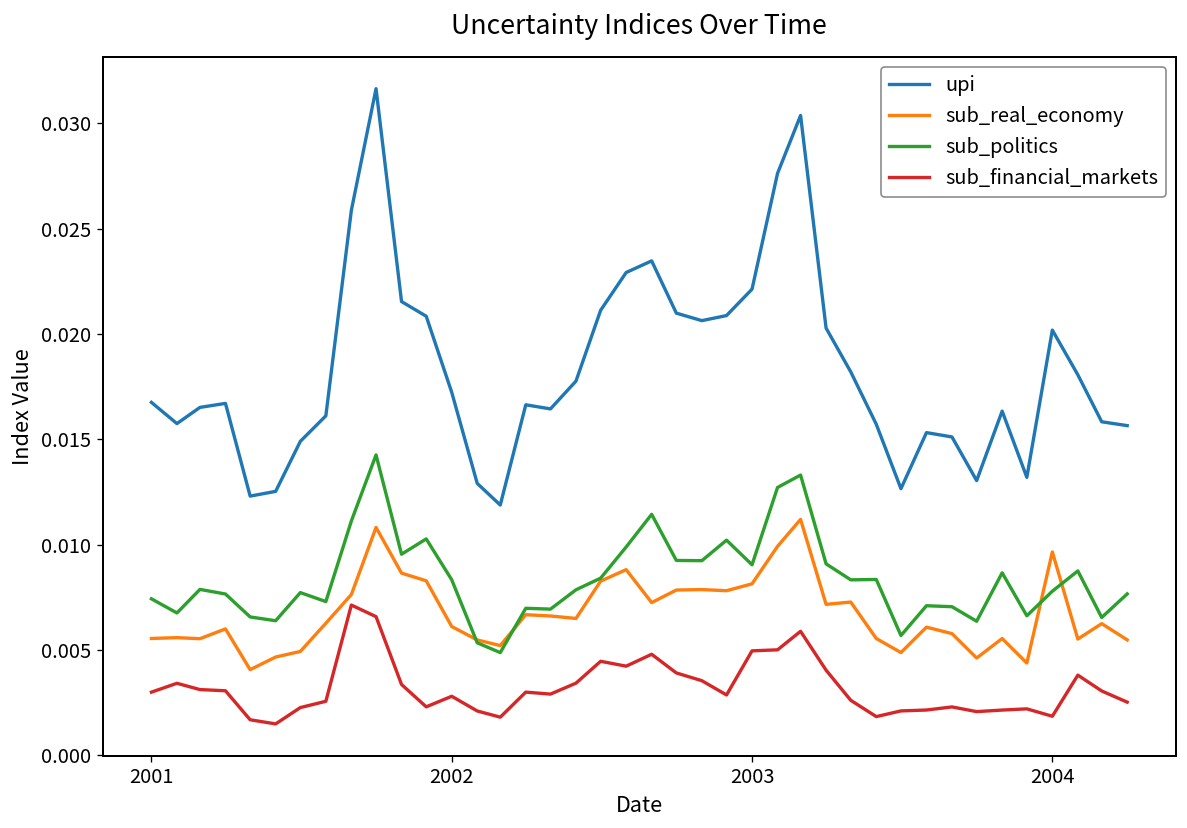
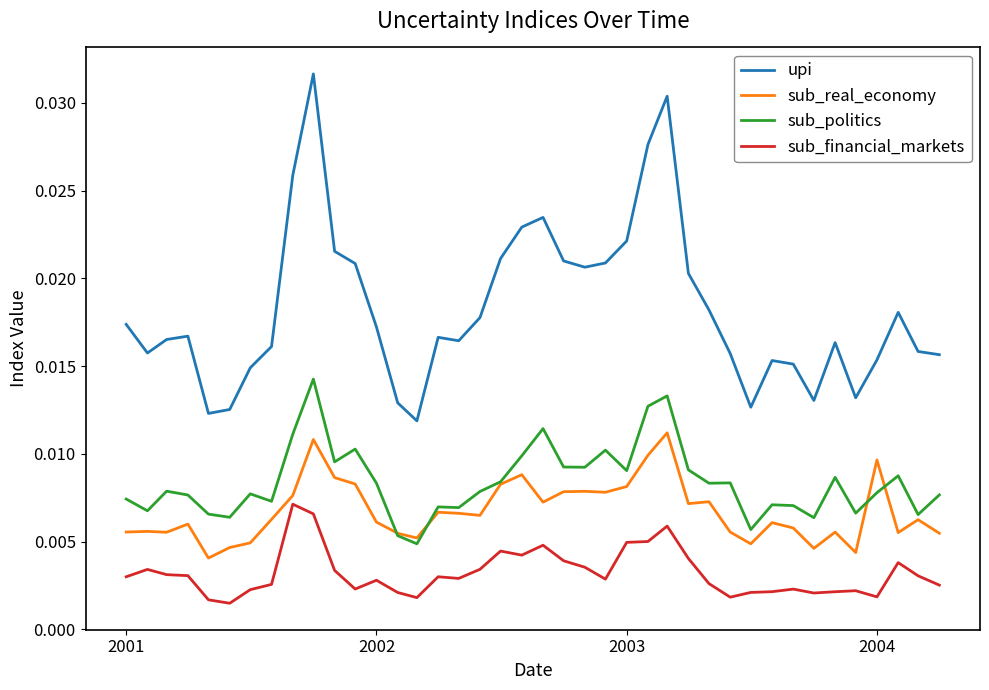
  {
    "upi": {
-     "2001": 0.0168,
+     "2001": 0.0174,
      "2002": 0.0172,
      "2003": 0.0221,
-     "2004": 0.0202
+     "2004": 0.0153
    },
    "sub_real_economy": {
      "2001": 0.0055,
      "2002": 0.0061,
      "2003": 0.0081,
      "2004": 0.0096
    },
    "sub_politics": {
      "2001": 0.0074,
      "2002": 0.0083,
      "2003": 0.0090,
      "2004": 0.0078
    },
    "sub_financial_markets": {
      "2001": 0.0030,
      "2002": 0.0028,
      "2003": 0.0050,
      "2004": 0.0018
    }
  }
